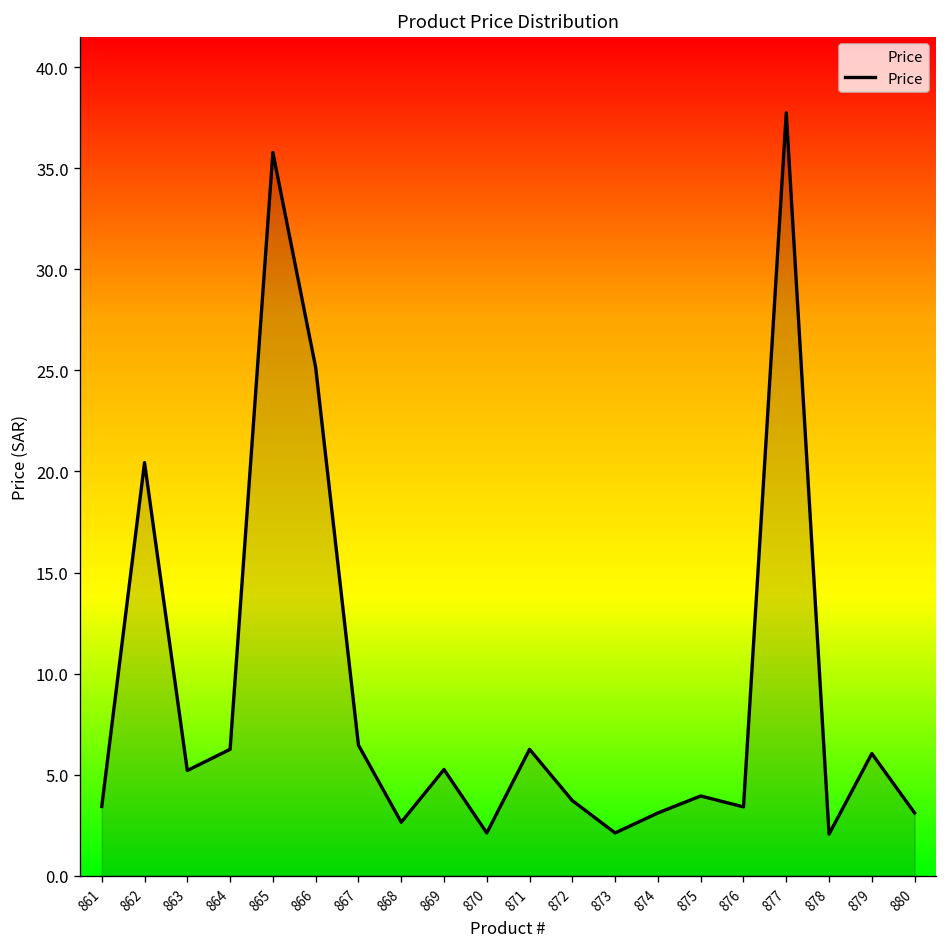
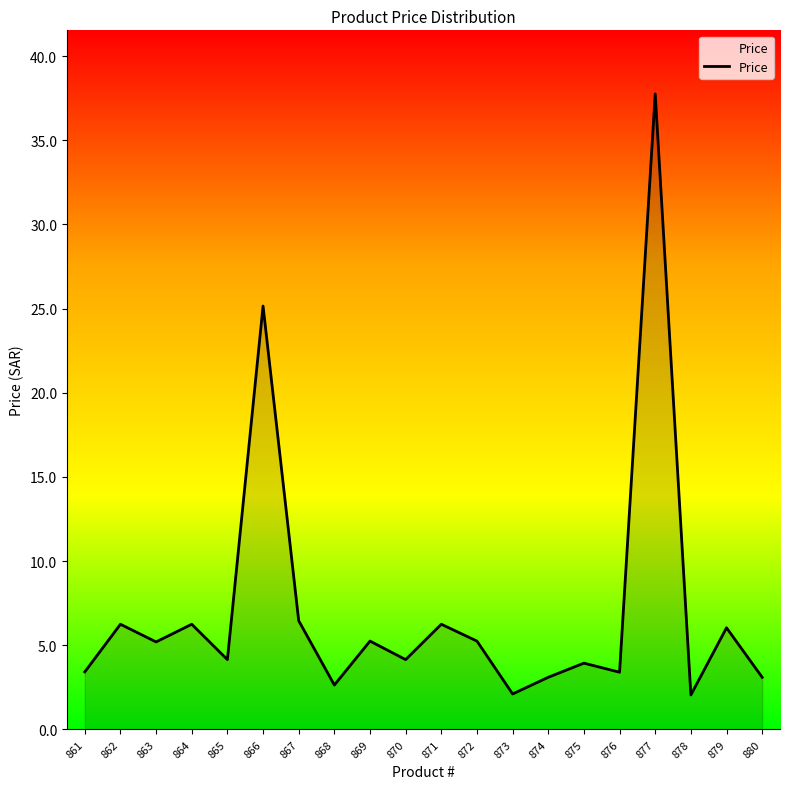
  {
    "861": 3.4,
-   "862": 20.4,
+   "862": 6.3,
    "863": 5.2,
    "864": 6.3,
-   "865": 35.8,
+   "865": 4.2,
    "866": 25.2,
    "867": 6.5,
    "868": 2.6,
    "869": 5.3,
-   "870": 2.1,
+   "870": 4.2,
    "871": 6.3,
-   "872": 3.7,
+   "872": 5.3,
    "873": 2.1,
    "874": 3.1,
    "875": 3.9,
    "876": 3.4,
    "877": 37.8,
    "878": 2.1,
    "879": 6.0,
    "880": 3.1
  }
